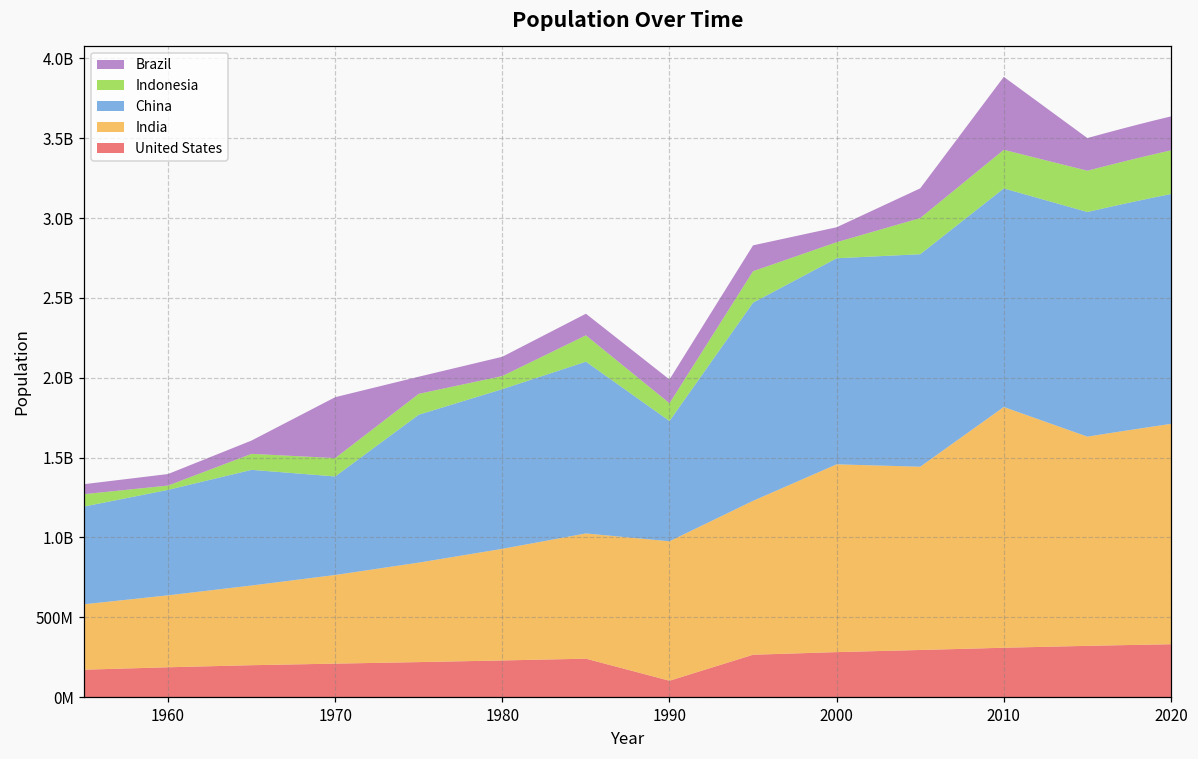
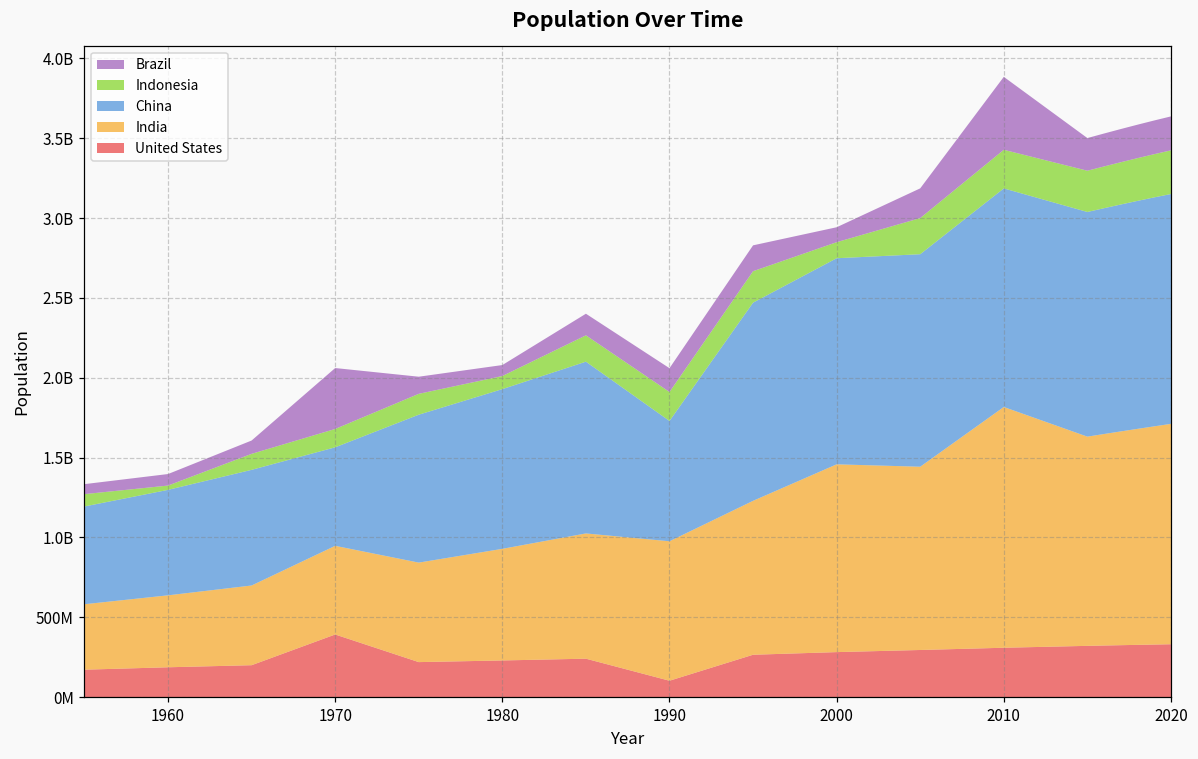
  {
    "United States": {
      "1960": 190000000,
-     "1970": 210000000,
+     "1970": 390000000,
      "1980": 230000000,
      "1990": 100000000,
      "2000": 280000000,
      "2010": 310000000,
      "2020": 330000000
    },
    "India": {
      "1960": 450000000,
      "1970": 560000000,
      "1980": 700000000,
      "1990": 870000000,
      "2000": 1180000000,
      "2010": 1510000000,
      "2020": 1380000000
    },
    "China": {
      "1960": 660000000,
      "1970": 620000000,
      "1980": 1000000000,
      "1990": 750000000,
      "2000": 1290000000,
      "2010": 1370000000,
      "2020": 1440000000
    },
    "Indonesia": {
      "1960": 30000000,
      "1970": 110000000,
      "1980": 80000000,
-     "1990": 110000000,
+     "1990": 180000000,
      "2000": 100000000,
      "2010": 240000000,
      "2020": 270000000
    },
    "Brazil": {
      "1960": 70000000,
      "1970": 380000000,
-     "1980": 120000000,
+     "1980": 70000000,
      "1990": 150000000,
      "2000": 90000000,
      "2010": 460000000,
      "2020": 210000000
    }
  }
